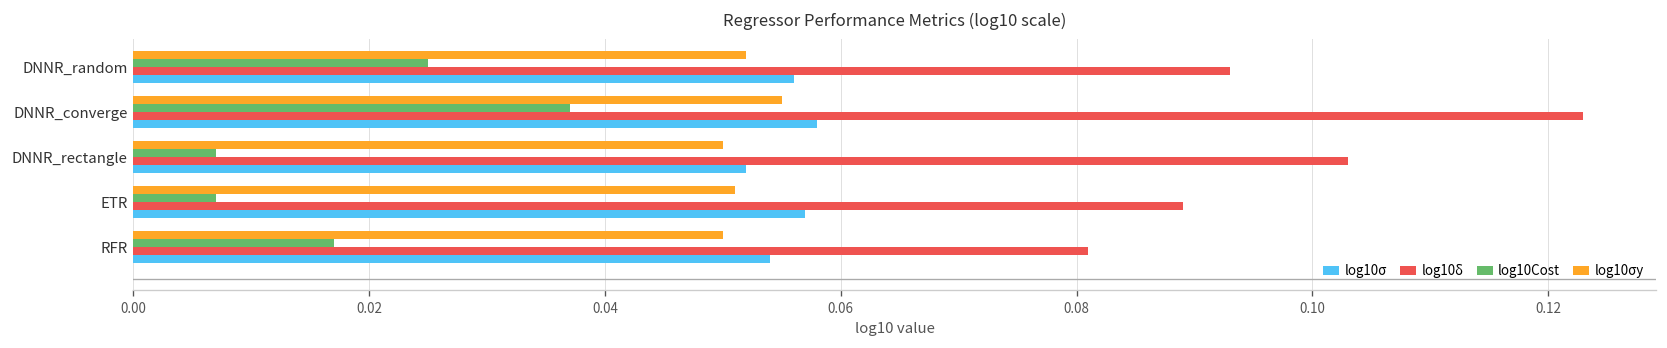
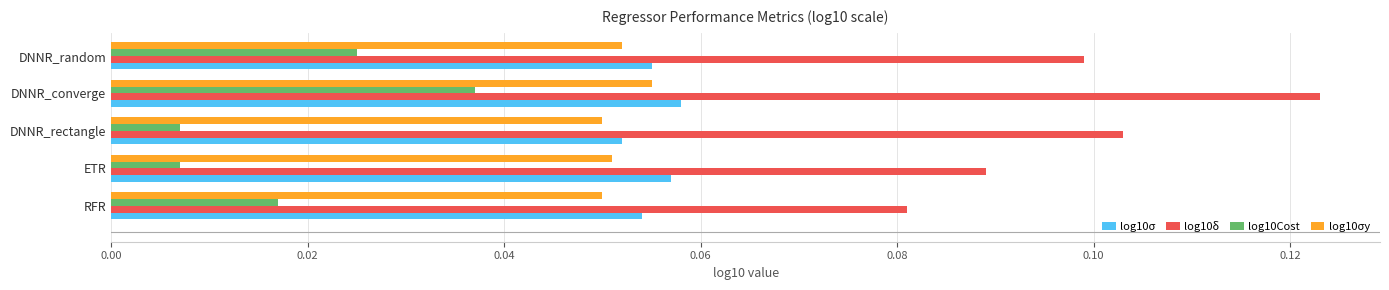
  {
    "log10σ": {
-     "DNNR_random": 0.056,
+     "DNNR_random": 0.055,
      "DNNR_converge": 0.058,
      "DNNR_rectangle": 0.052,
      "ETR": 0.057,
      "RFR": 0.054
    },
    "log10δ": {
-     "DNNR_random": 0.093,
+     "DNNR_random": 0.099,
      "DNNR_converge": 0.123,
      "DNNR_rectangle": 0.103,
      "ETR": 0.089,
      "RFR": 0.081
    },
    "log10Cost": {
      "DNNR_random": 0.025,
      "DNNR_converge": 0.037,
      "DNNR_rectangle": 0.007,
      "ETR": 0.007,
      "RFR": 0.017
    },
    "log10σy": {
      "DNNR_random": 0.052,
      "DNNR_converge": 0.055,
      "DNNR_rectangle": 0.050,
      "ETR": 0.051,
      "RFR": 0.050
    }
  }
